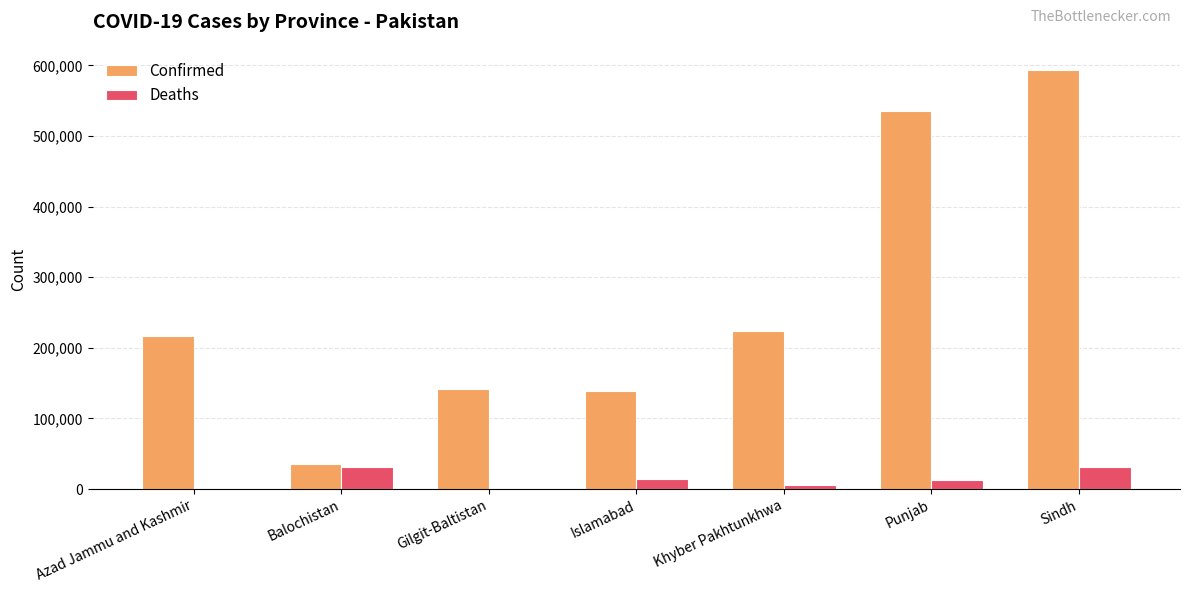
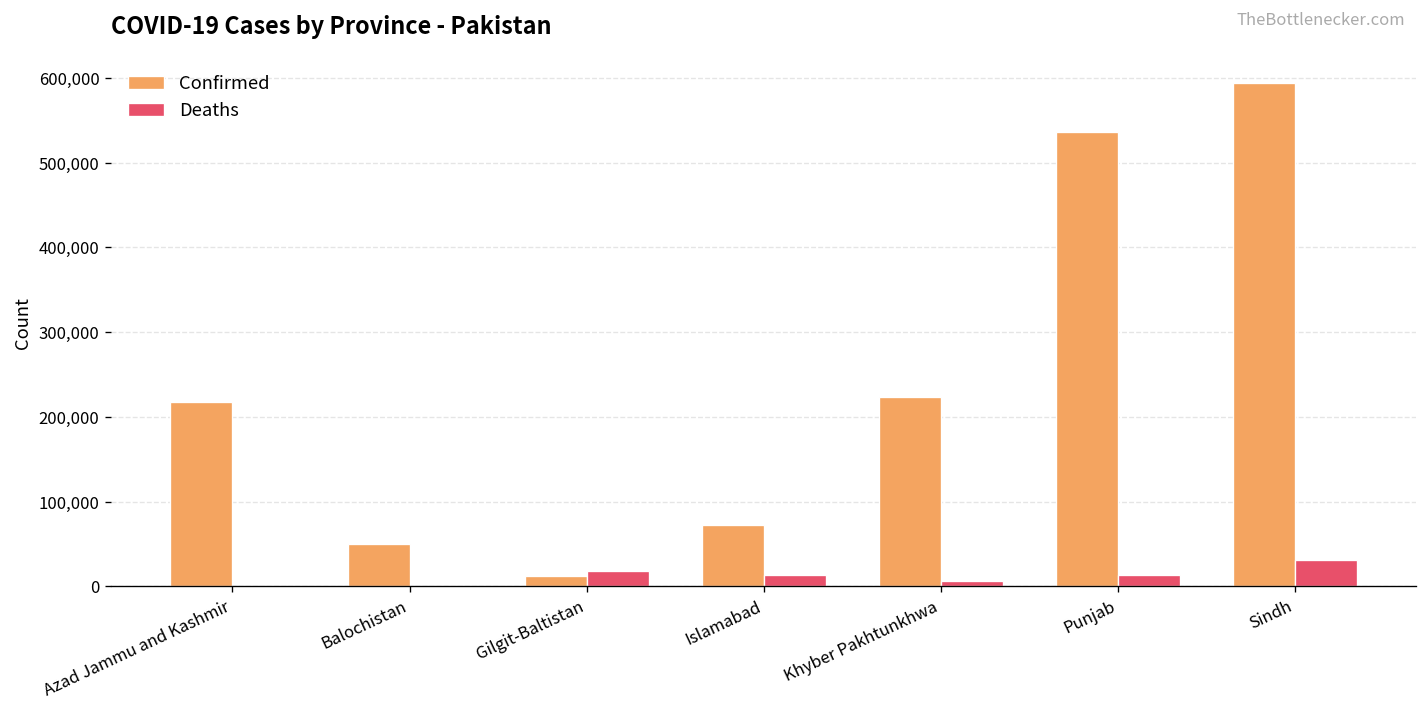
  {
    "Confirmed": {
      "Azad Jammu and Kashmir": "220,000",
-     "Balochistan": "40,000",
-     "Gilgit-Baltistan": "140,000",
-     "Islamabad": "140,000",
+     "Balochistan": "50,000",
+     "Gilgit-Baltistan": "10,000",
+     "Islamabad": "70,000",
      "Khyber Pakhtunkhwa": "220,000",
      "Punjab": "540,000",
      "Sindh": "590,000"
    },
    "Deaths": {
-     "Balochistan": "30,000",
-     "Gilgit-Baltistan": "0",
+     "Balochistan": "0",
+     "Gilgit-Baltistan": "20,000",
      "Islamabad": "10,000",
      "Khyber Pakhtunkhwa": "10,000",
      "Punjab": "10,000",
      "Sindh": "30,000"
    }
  }
